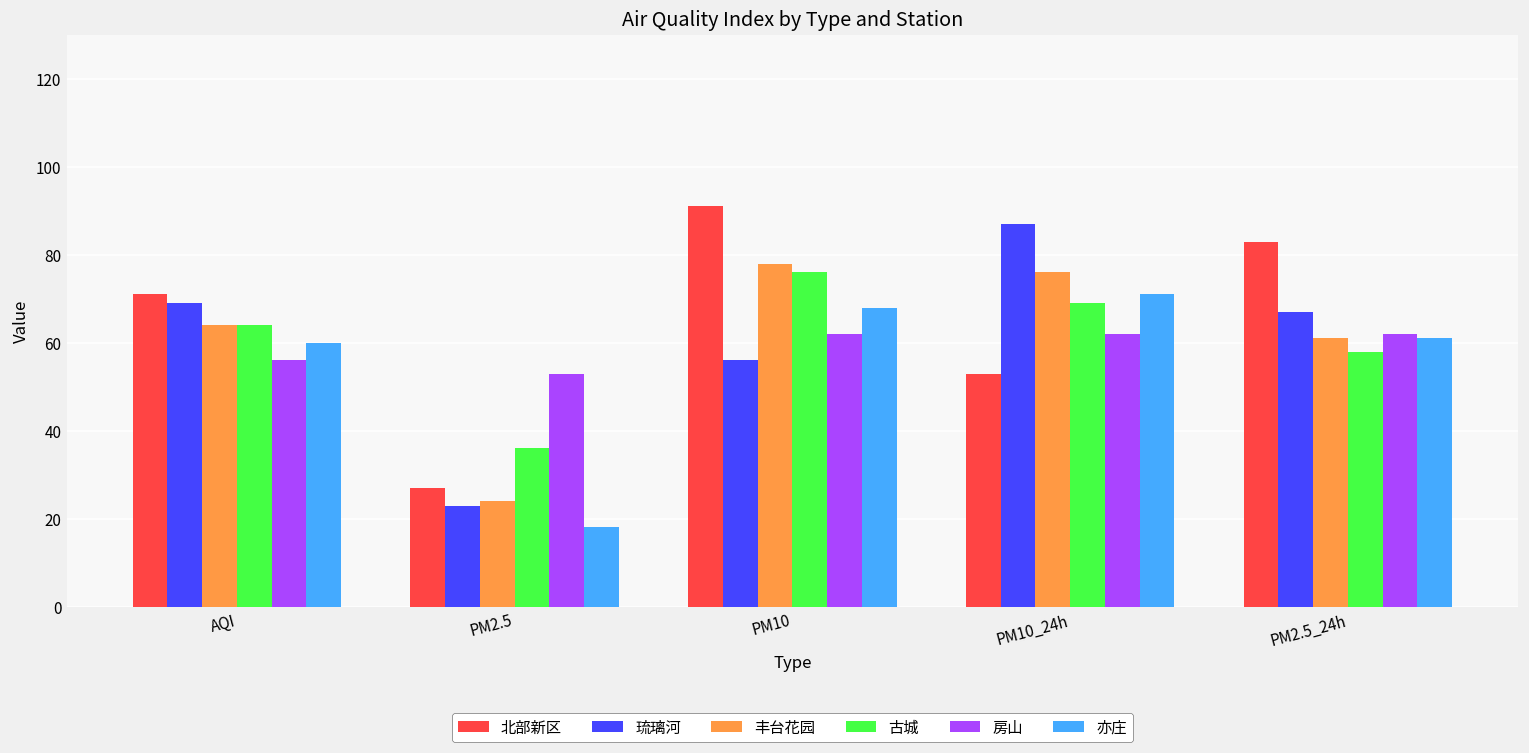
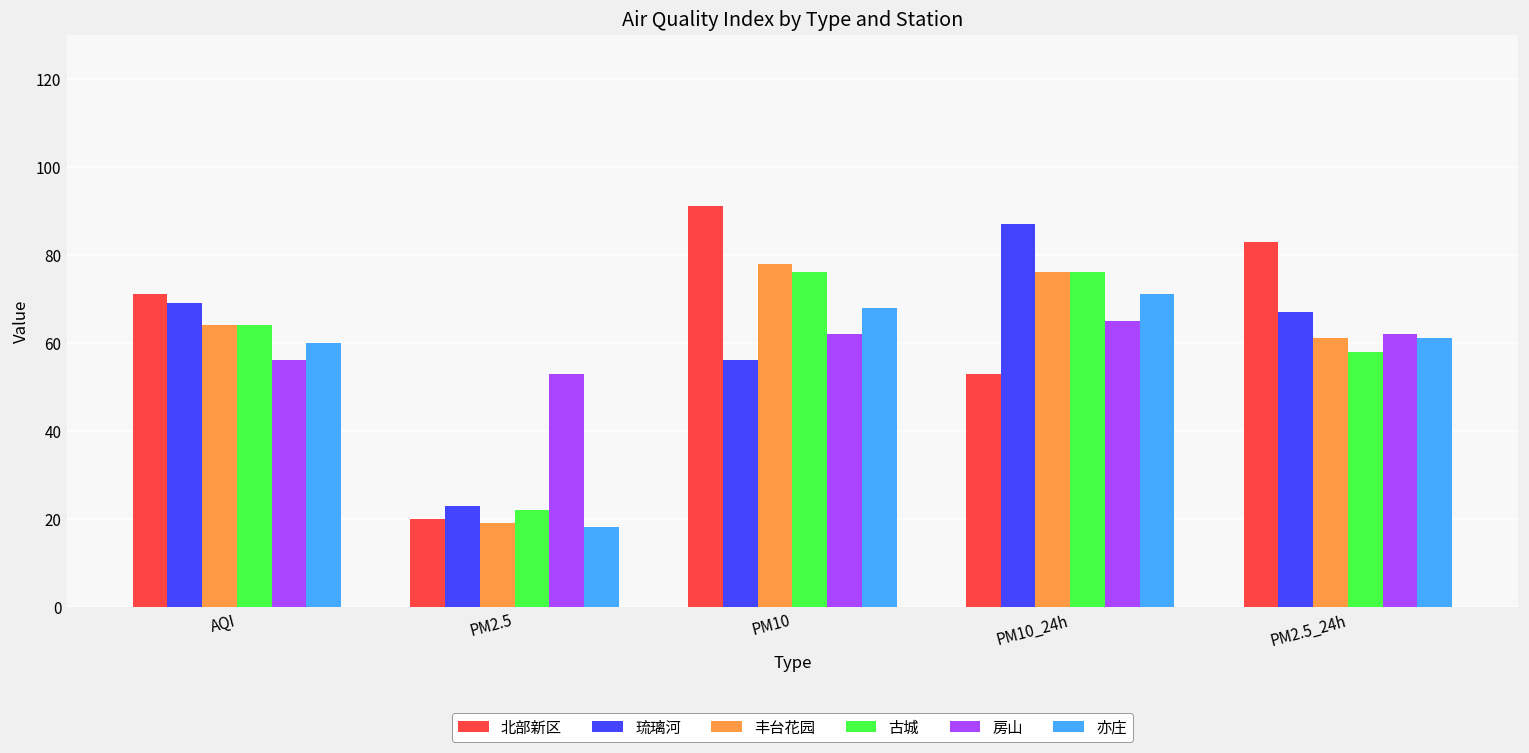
  {
    "北部新区": {
      "AQI": 71,
-     "PM2.5": 27,
+     "PM2.5": 20,
      "PM10": 91,
      "PM10_24h": 53,
      "PM2.5_24h": 83
    },
    "琉璃河": {
      "AQI": 69,
      "PM2.5": 23,
      "PM10": 56,
      "PM10_24h": 87,
      "PM2.5_24h": 67
    },
    "丰台花园": {
      "AQI": 64,
-     "PM2.5": 24,
+     "PM2.5": 19,
      "PM10": 78,
      "PM10_24h": 76,
      "PM2.5_24h": 61
    },
    "古城": {
      "AQI": 64,
-     "PM2.5": 36,
+     "PM2.5": 22,
      "PM10": 76,
-     "PM10_24h": 69,
+     "PM10_24h": 76,
      "PM2.5_24h": 58
    },
    "房山": {
      "AQI": 56,
      "PM2.5": 53,
      "PM10": 62,
-     "PM10_24h": 62,
+     "PM10_24h": 65,
      "PM2.5_24h": 62
    },
    "亦庄": {
      "AQI": 60,
      "PM2.5": 18,
      "PM10": 68,
      "PM10_24h": 71,
      "PM2.5_24h": 61
    }
  }
